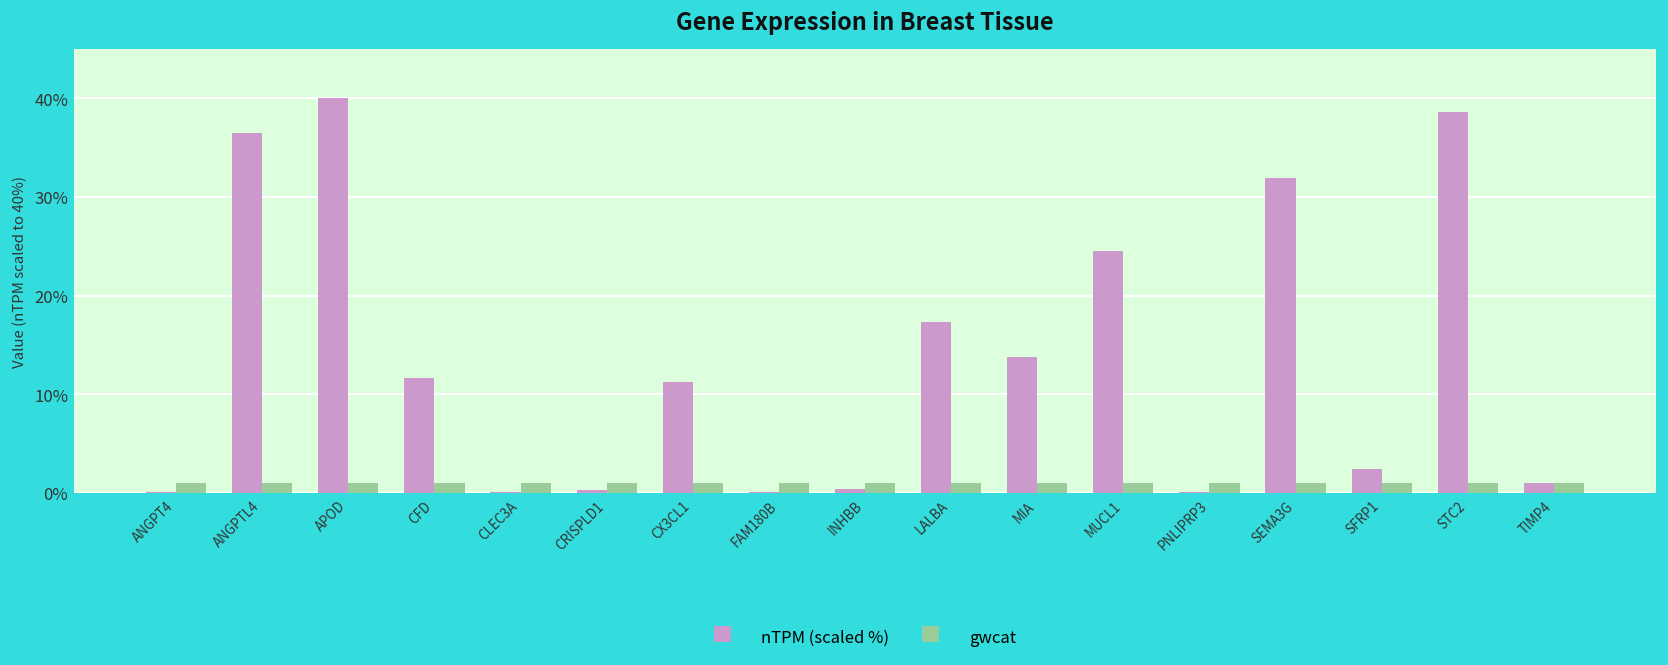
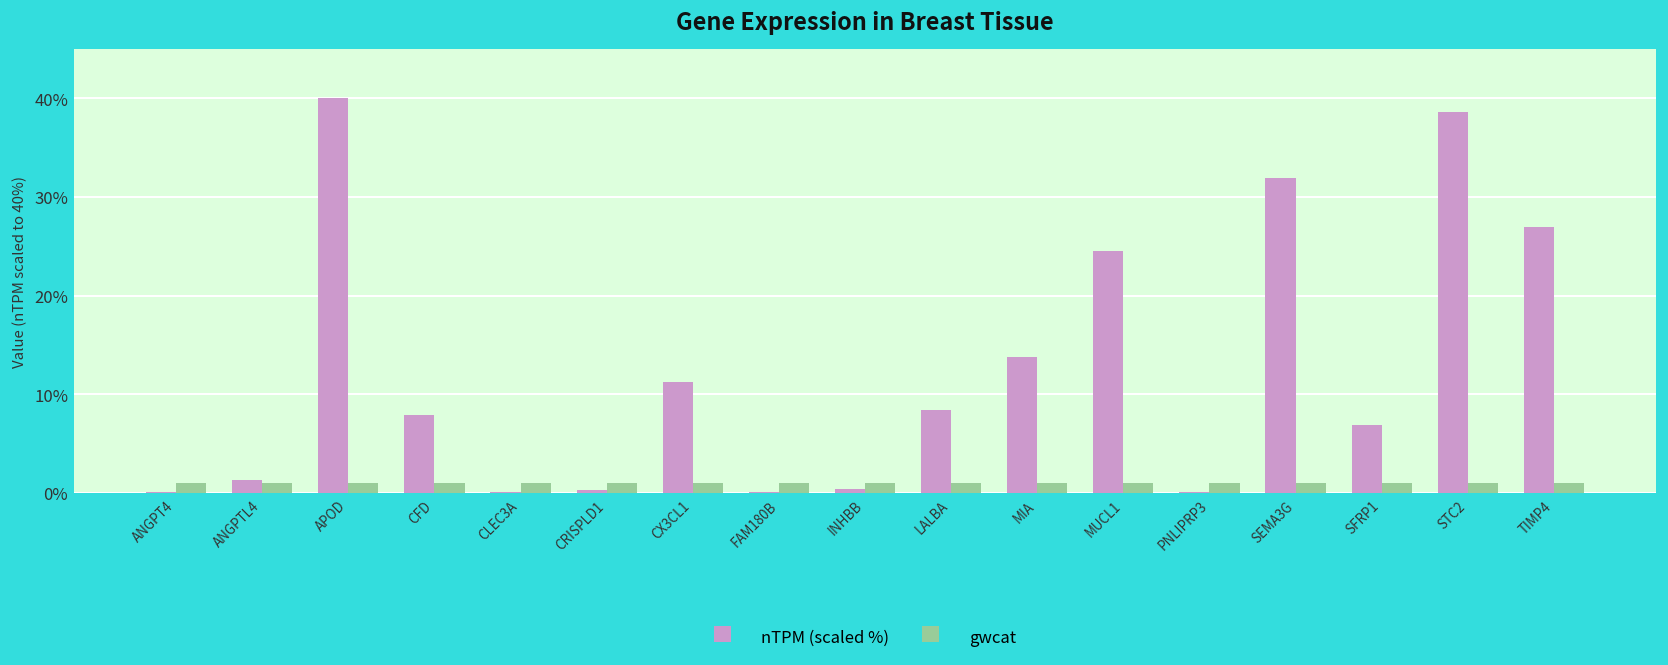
  {
    "nTPM (scaled %)": {
-     "ANGPTL4": "37%",
+     "ANGPTL4": "1%",
      "APOD": "40%",
-     "CFD": "12%",
+     "CFD": "8%",
      "CX3CL1": "11%",
      "INHBB": "0%",
-     "LALBA": "17%",
+     "LALBA": "8%",
      "MIA": "14%",
      "MUCL1": "24%",
      "SEMA3G": "32%",
-     "SFRP1": "2%",
+     "SFRP1": "7%",
      "STC2": "39%",
-     "TIMP4": "1%"
+     "TIMP4": "27%"
    },
    "gwcat": {
      "ANGPT4": "1%",
      "ANGPTL4": "1%",
      "APOD": "1%",
      "CFD": "1%",
      "CLEC3A": "1%",
      "CRISPLD1": "1%",
      "CX3CL1": "1%",
      "FAM180B": "1%",
      "INHBB": "1%",
      "LALBA": "1%",
      "MIA": "1%",
      "MUCL1": "1%",
      "PNLIPRP3": "1%",
      "SEMA3G": "1%",
      "SFRP1": "1%",
      "STC2": "1%",
      "TIMP4": "1%"
    }
  }
